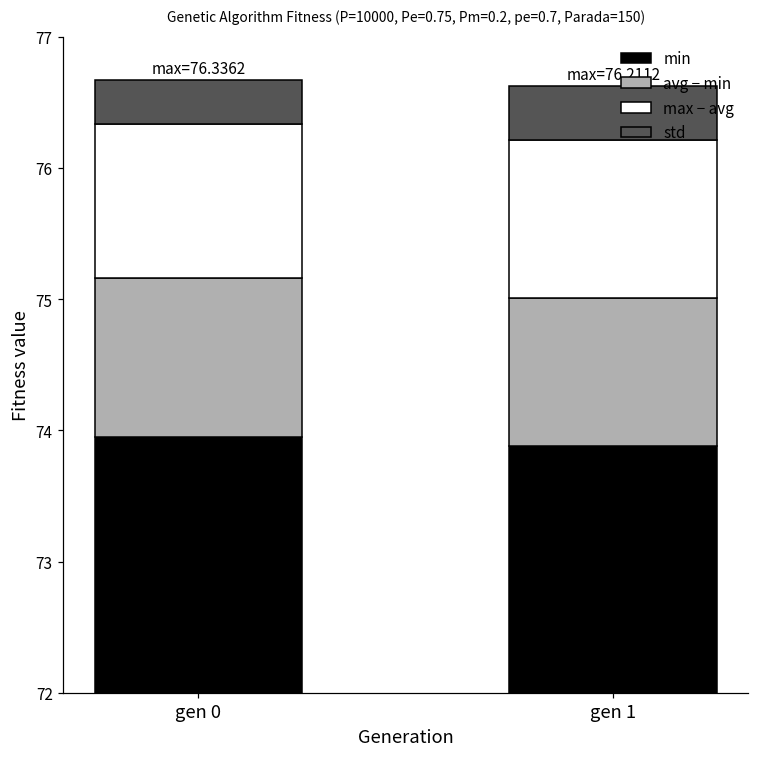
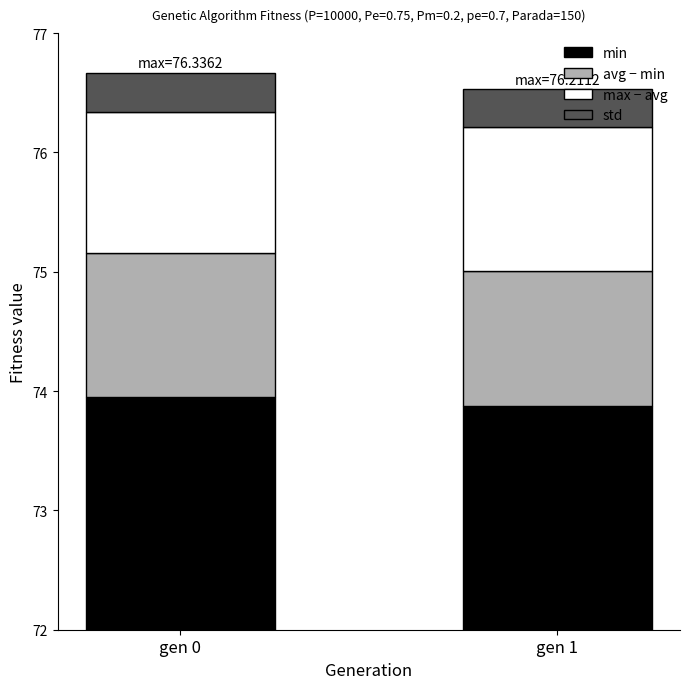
  {
    "min": {
      "gen 0": 73.95,
      "gen 1": 73.88
    },
    "std": {
-     "gen 1": 0.42
+     "gen 1": 0.32
    }
  }
